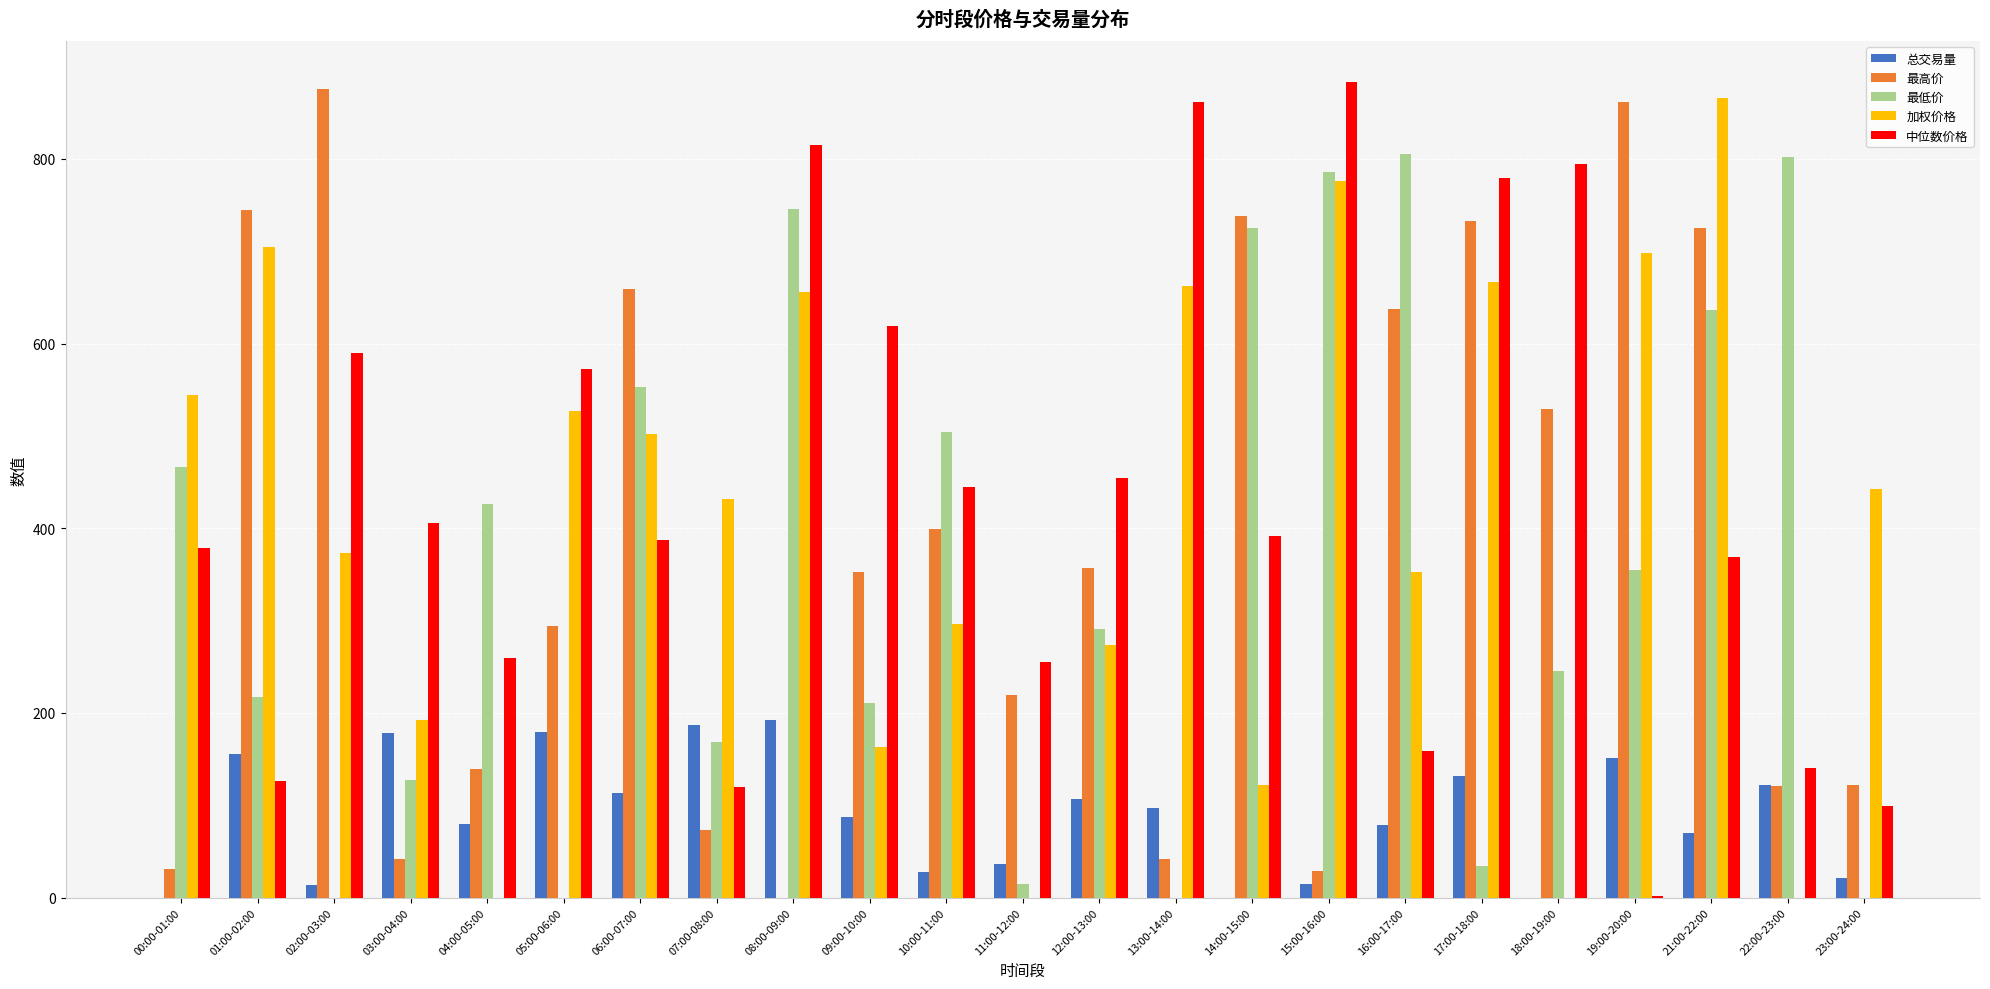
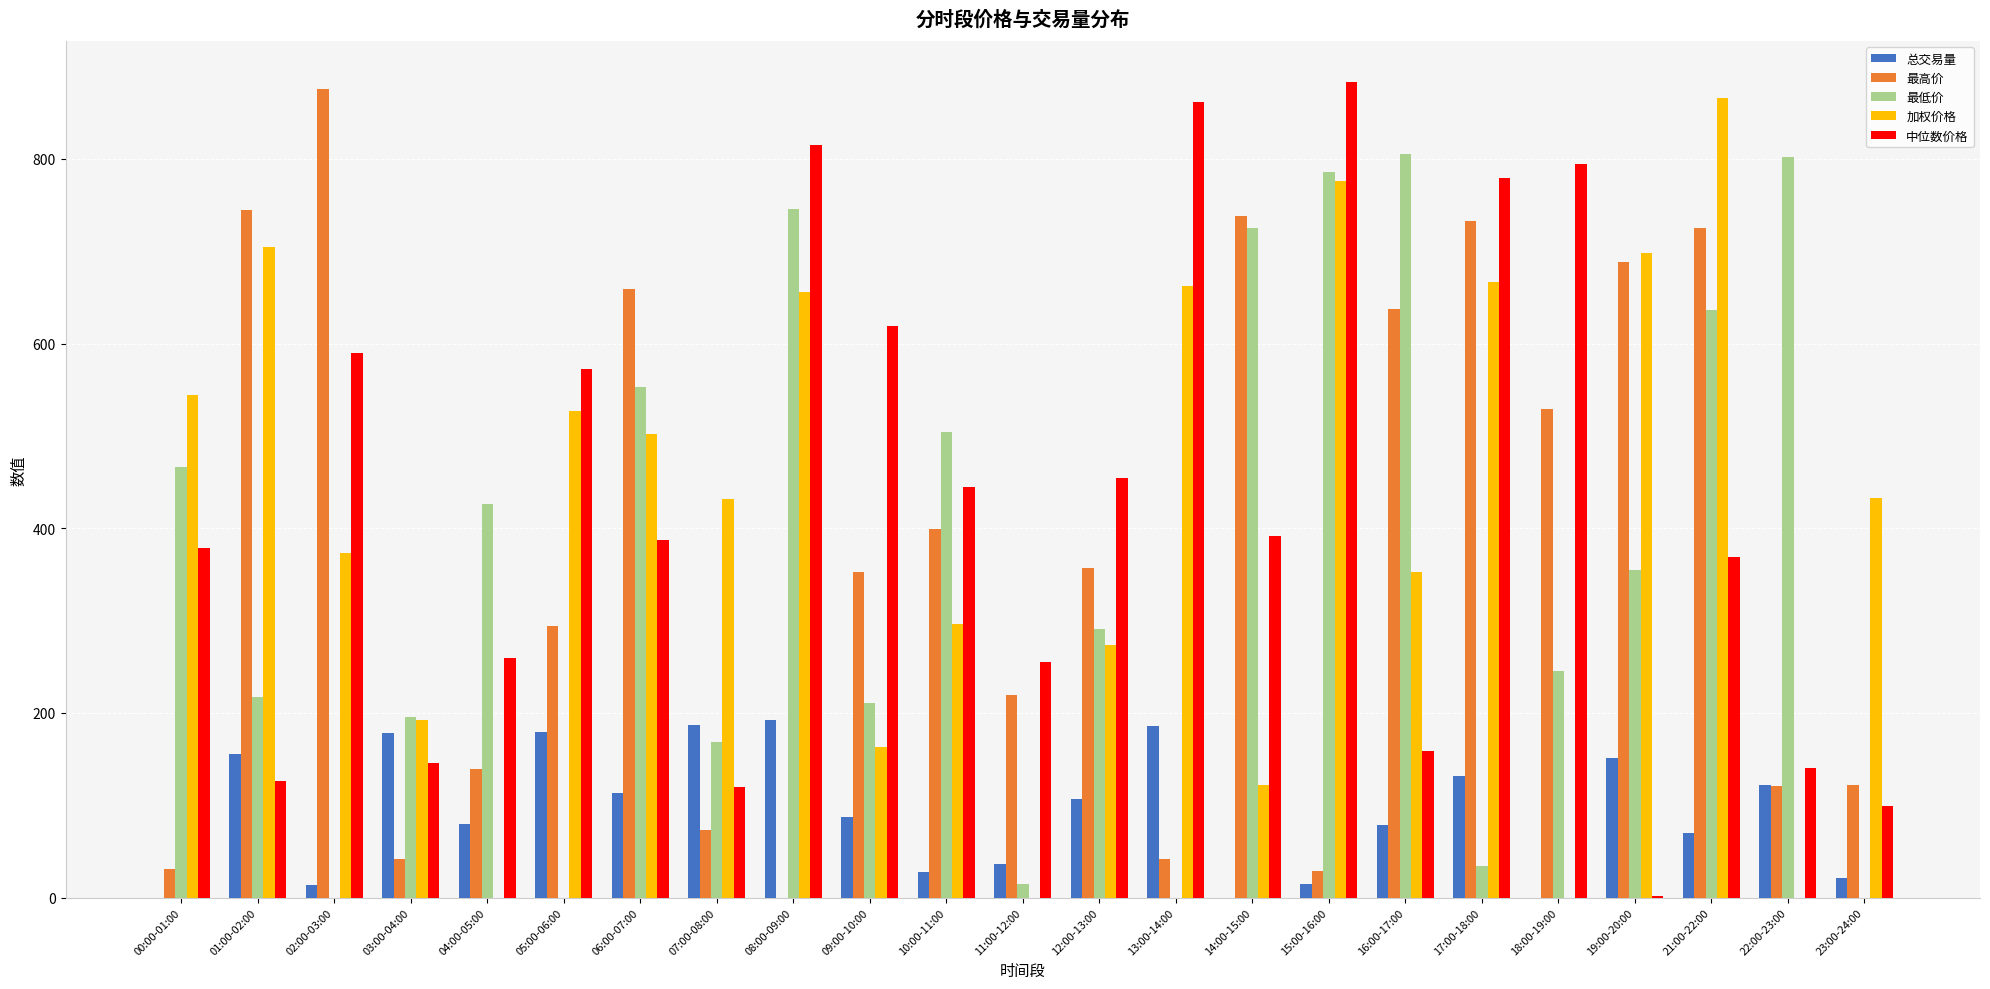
  {
    "总交易量": {
      "00:00-01:00": 0,
      "01:00-02:00": 160,
      "02:00-03:00": 10,
      "03:00-04:00": 180,
      "04:00-05:00": 80,
      "05:00-06:00": 180,
      "06:00-07:00": 110,
      "07:00-08:00": 190,
      "08:00-09:00": 190,
      "09:00-10:00": 90,
      "10:00-11:00": 30,
      "11:00-12:00": 40,
      "12:00-13:00": 110,
-     "13:00-14:00": 100,
+     "13:00-14:00": 190,
      "14:00-15:00": 0,
      "15:00-16:00": 20,
      "16:00-17:00": 80,
      "17:00-18:00": 130,
      "18:00-19:00": 0,
      "19:00-20:00": 150,
      "21:00-22:00": 70,
      "22:00-23:00": 120,
      "23:00-24:00": 20
    },
    "最高价": {
      "00:00-01:00": 30,
      "01:00-02:00": 740,
      "02:00-03:00": 880,
      "03:00-04:00": 40,
      "04:00-05:00": 140,
      "05:00-06:00": 290,
      "06:00-07:00": 660,
      "07:00-08:00": 70,
      "08:00-09:00": 0,
      "09:00-10:00": 350,
      "10:00-11:00": 400,
      "11:00-12:00": 220,
      "12:00-13:00": 360,
      "13:00-14:00": 40,
      "14:00-15:00": 740,
      "15:00-16:00": 30,
      "16:00-17:00": 640,
      "17:00-18:00": 730,
      "18:00-19:00": 530,
-     "19:00-20:00": 860,
+     "19:00-20:00": 690,
      "21:00-22:00": 720,
      "22:00-23:00": 120,
      "23:00-24:00": 120
    },
    "最低价": {
      "00:00-01:00": 470,
      "01:00-02:00": 220,
      "02:00-03:00": 0,
-     "03:00-04:00": 130,
+     "03:00-04:00": 200,
      "04:00-05:00": 430,
      "05:00-06:00": 0,
      "06:00-07:00": 550,
      "07:00-08:00": 170,
      "08:00-09:00": 750,
      "09:00-10:00": 210,
      "10:00-11:00": 500,
      "11:00-12:00": 10,
      "12:00-13:00": 290,
      "13:00-14:00": 0,
      "14:00-15:00": 720,
      "15:00-16:00": 790,
      "16:00-17:00": 800,
      "17:00-18:00": 30,
      "18:00-19:00": 250,
      "19:00-20:00": 350,
      "21:00-22:00": 640,
      "22:00-23:00": 800,
      "23:00-24:00": 0
    },
    "加权价格": {
      "00:00-01:00": 540,
      "01:00-02:00": 700,
      "02:00-03:00": 370,
      "03:00-04:00": 190,
      "04:00-05:00": 0,
      "05:00-06:00": 530,
      "06:00-07:00": 500,
      "07:00-08:00": 430,
      "08:00-09:00": 660,
      "09:00-10:00": 160,
      "10:00-11:00": 300,
      "11:00-12:00": 0,
      "12:00-13:00": 270,
      "13:00-14:00": 660,
      "14:00-15:00": 120,
      "15:00-16:00": 780,
      "16:00-17:00": 350,
      "17:00-18:00": 670,
      "18:00-19:00": 0,
      "19:00-20:00": 700,
      "21:00-22:00": 870,
      "22:00-23:00": 0,
-     "23:00-24:00": 440
+     "23:00-24:00": 430
    },
    "中位数价格": {
      "00:00-01:00": 380,
      "01:00-02:00": 130,
      "02:00-03:00": 590,
-     "03:00-04:00": 410,
+     "03:00-04:00": 150,
      "04:00-05:00": 260,
      "05:00-06:00": 570,
      "06:00-07:00": 390,
      "07:00-08:00": 120,
      "08:00-09:00": 810,
      "09:00-10:00": 620,
      "10:00-11:00": 440,
      "11:00-12:00": 260,
      "12:00-13:00": 450,
      "13:00-14:00": 860,
      "14:00-15:00": 390,
      "15:00-16:00": 880,
      "16:00-17:00": 160,
      "17:00-18:00": 780,
      "18:00-19:00": 790,
      "21:00-22:00": 370,
      "22:00-23:00": 140,
      "23:00-24:00": 100
    }
  }
